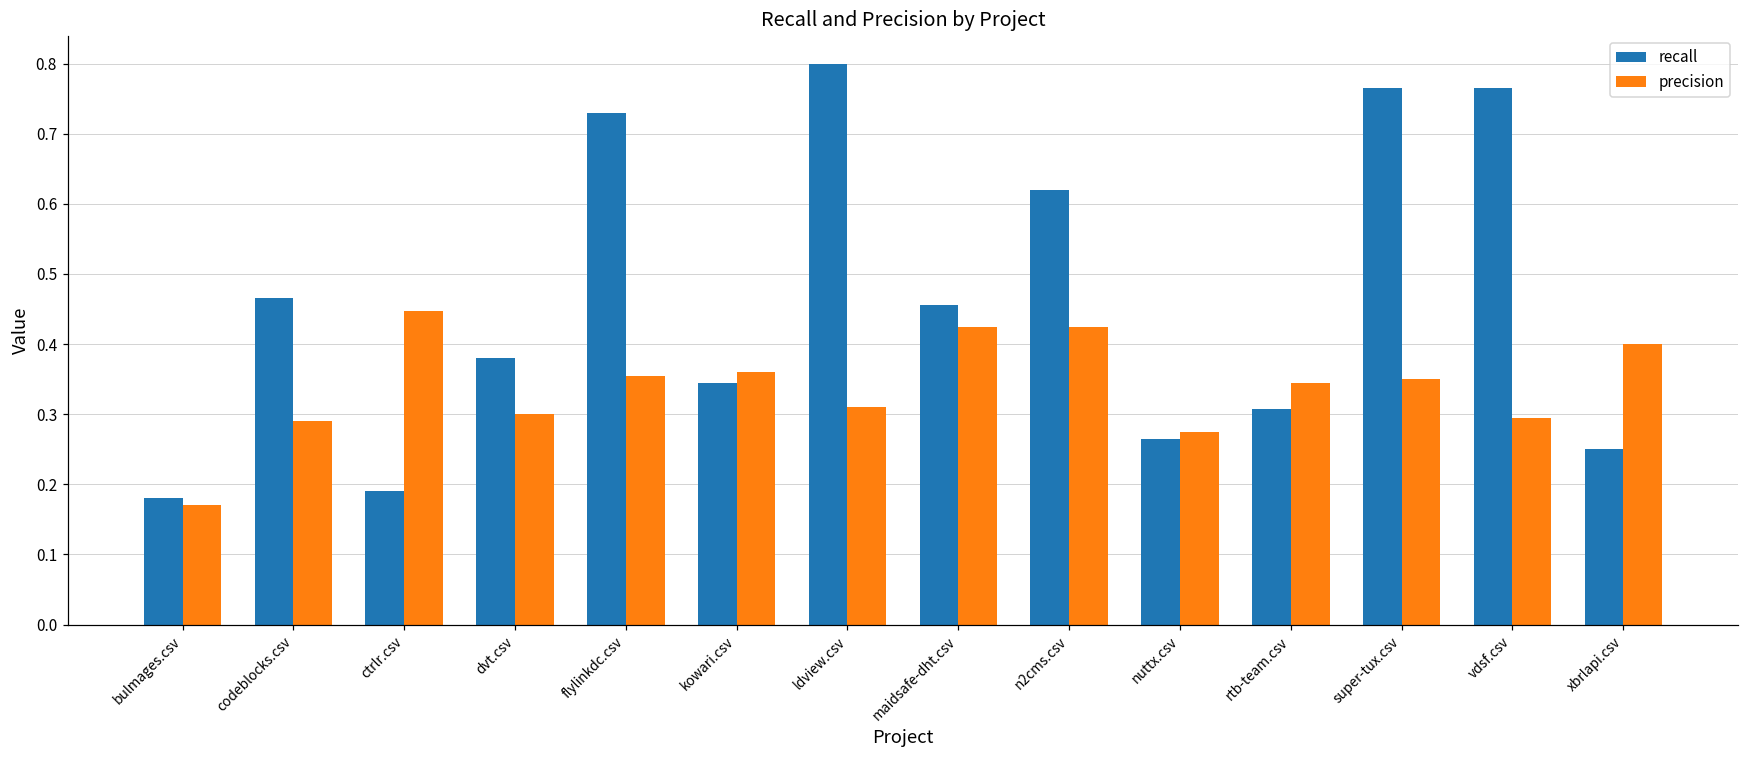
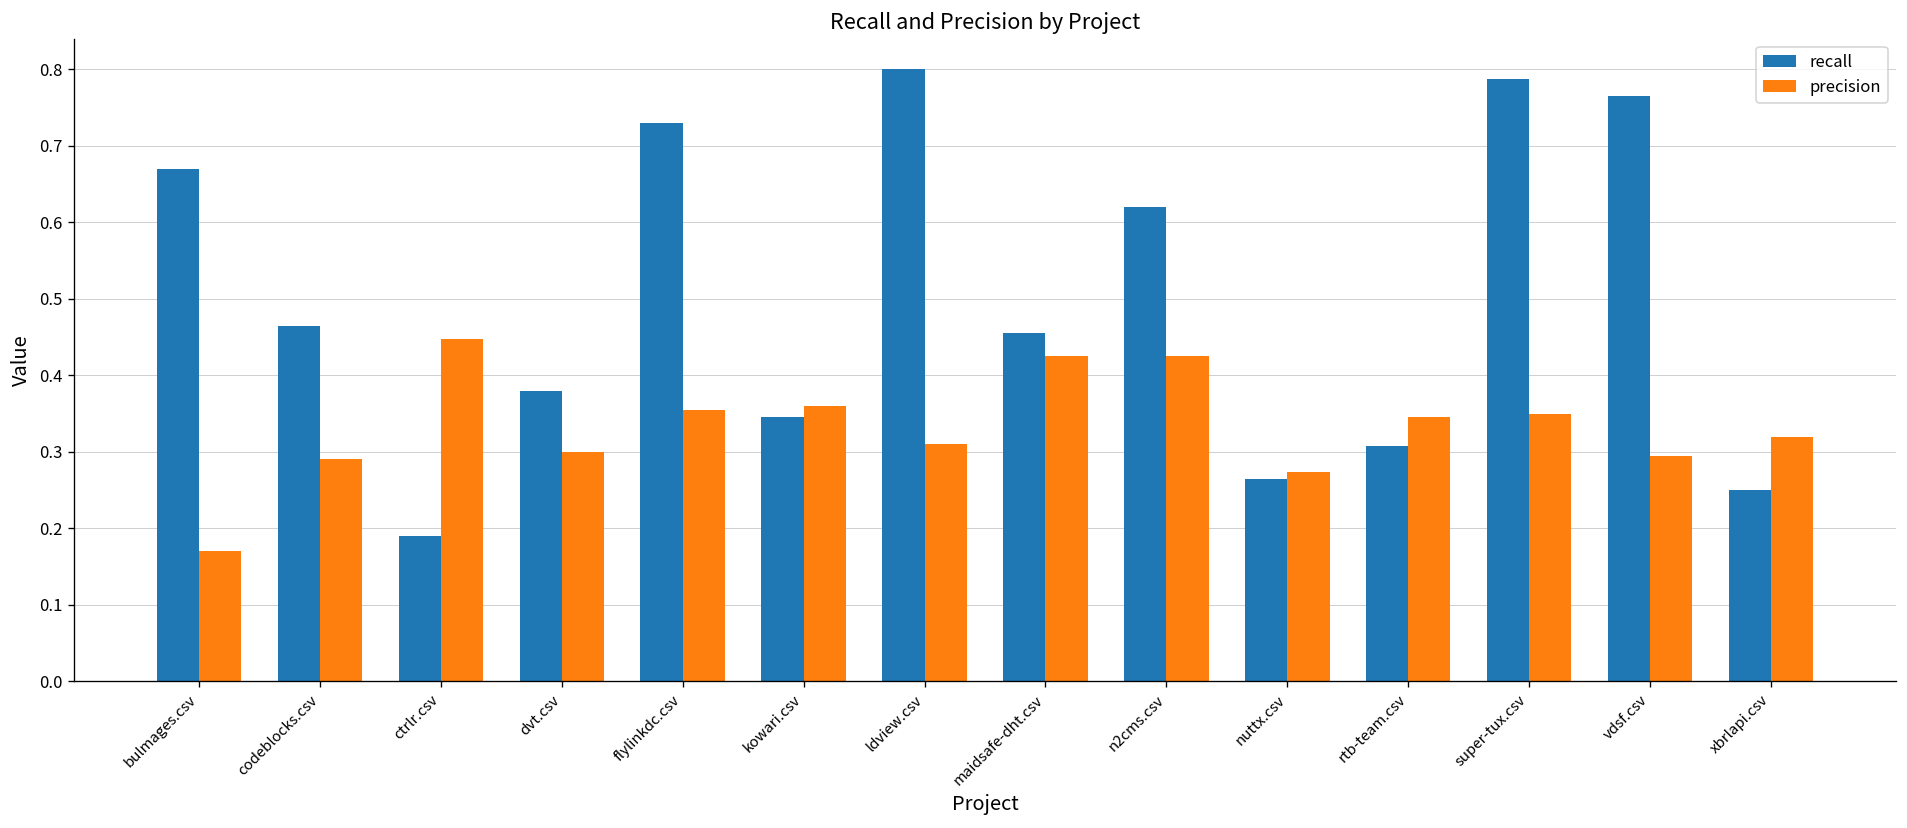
  {
    "recall": {
-     "bulmages.csv": 0.18,
+     "bulmages.csv": 0.67,
      "codeblocks.csv": 0.47,
      "ctrlr.csv": 0.19,
      "dvt.csv": 0.38,
      "flylinkdc.csv": 0.73,
      "kowari.csv": 0.35,
      "ldview.csv": 0.80,
      "maidsafe-dht.csv": 0.46,
      "n2cms.csv": 0.62,
      "nuttx.csv": 0.27,
      "rtb-team.csv": 0.31,
-     "super-tux.csv": 0.77,
+     "super-tux.csv": 0.79,
      "vdsf.csv": 0.77,
      "xbrlapi.csv": 0.25
    },
    "precision": {
      "bulmages.csv": 0.17,
      "codeblocks.csv": 0.29,
      "ctrlr.csv": 0.45,
      "dvt.csv": 0.30,
      "flylinkdc.csv": 0.36,
      "kowari.csv": 0.36,
      "ldview.csv": 0.31,
      "maidsafe-dht.csv": 0.43,
      "n2cms.csv": 0.43,
      "nuttx.csv": 0.27,
      "rtb-team.csv": 0.35,
      "super-tux.csv": 0.35,
      "vdsf.csv": 0.30,
-     "xbrlapi.csv": 0.40
+     "xbrlapi.csv": 0.32
    }
  }
